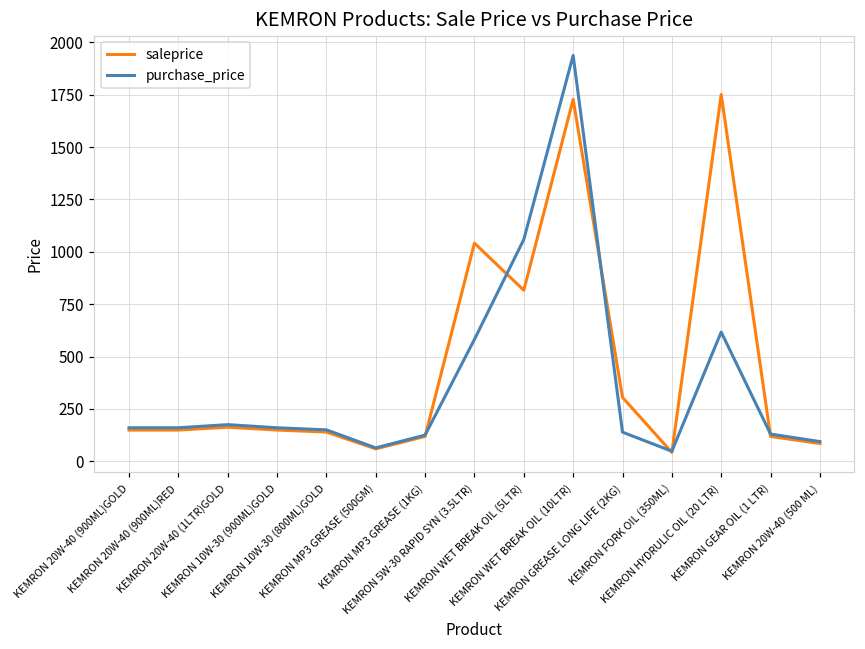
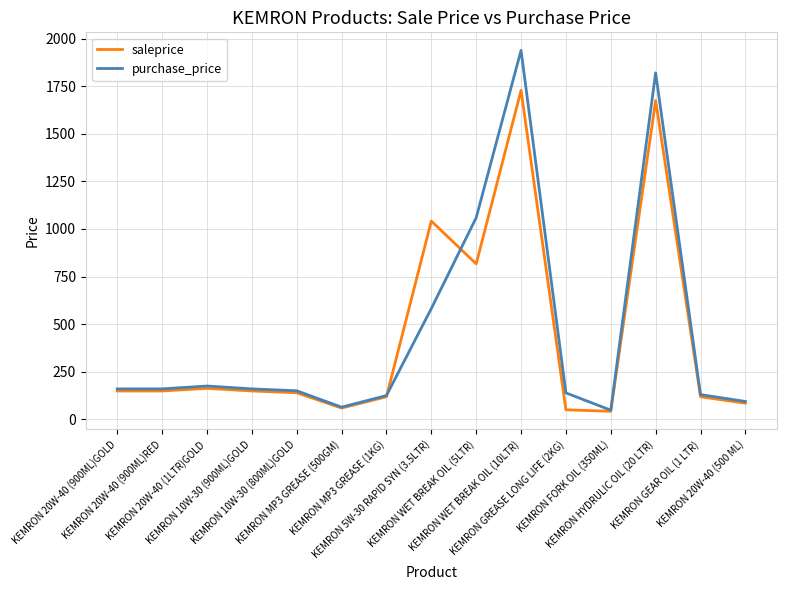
  {
    "saleprice": {
      "KEMRON 5W-30 RAPID SYN (3.5LTR)": 1040,
      "KEMRON WET BREAK OIL (5LTR)": 820,
      "KEMRON WET BREAK OIL (10LTR)": 1730,
-     "KEMRON GREASE LONG LIFE (2KG)": 310,
-     "KEMRON HYDRULIC OIL (20 LTR)": 1750
+     "KEMRON GREASE LONG LIFE (2KG)": 50,
+     "KEMRON HYDRULIC OIL (20 LTR)": 1670
    },
    "purchase_price": {
      "KEMRON 5W-30 RAPID SYN (3.5LTR)": 580,
      "KEMRON WET BREAK OIL (5LTR)": 1060,
      "KEMRON WET BREAK OIL (10LTR)": 1940,
      "KEMRON GREASE LONG LIFE (2KG)": 140,
-     "KEMRON HYDRULIC OIL (20 LTR)": 620
+     "KEMRON HYDRULIC OIL (20 LTR)": 1820
    }
  }
